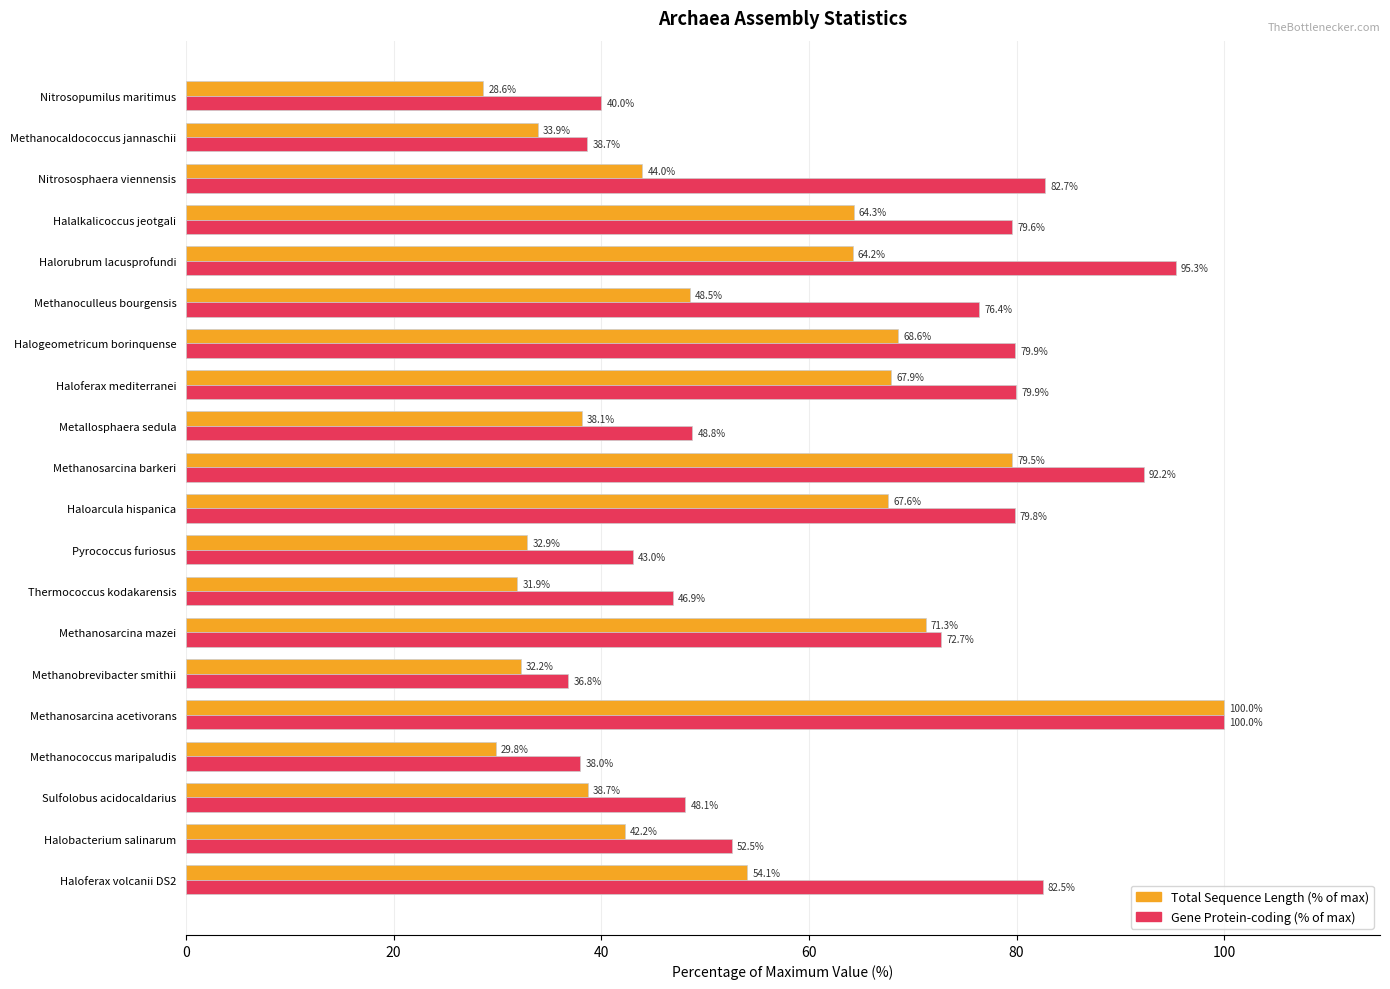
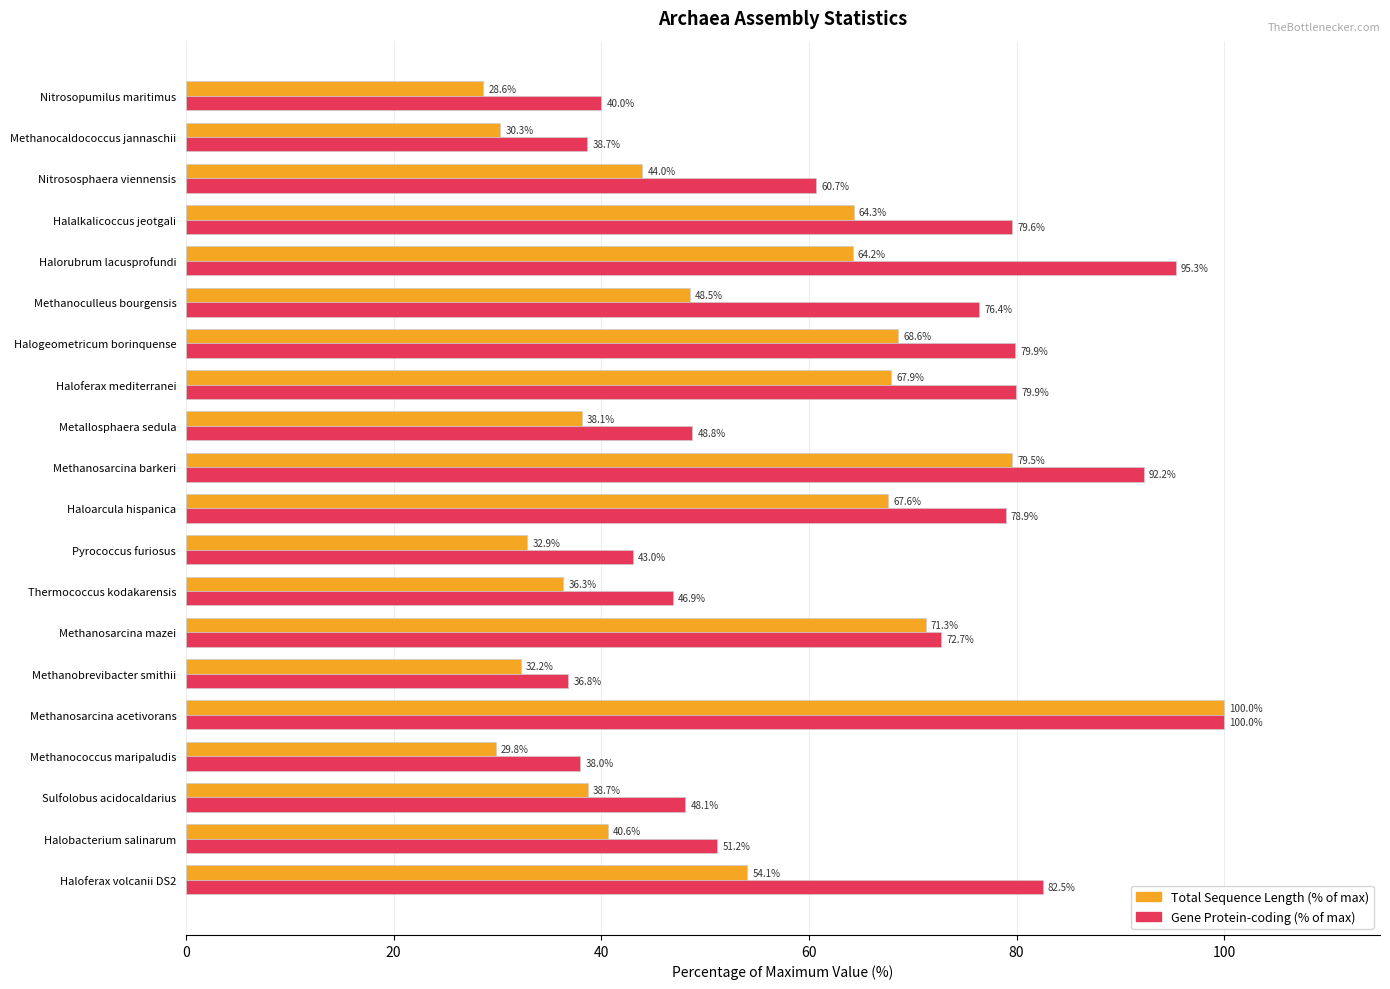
  {
    "Total Sequence Length (% of max)": {
      "Nitrosopumilus maritimus": "28.6%",
-     "Methanocaldococcus jannaschii": "33.9%",
+     "Methanocaldococcus jannaschii": "30.3%",
      "Nitrososphaera viennensis": "44.0%",
      "Halalkalicoccus jeotgali": "64.3%",
      "Halorubrum lacusprofundi": "64.2%",
      "Methanoculleus bourgensis": "48.5%",
      "Halogeometricum borinquense": "68.6%",
      "Haloferax mediterranei": "67.9%",
      "Metallosphaera sedula": "38.1%",
      "Methanosarcina barkeri": "79.5%",
      "Haloarcula hispanica": "67.6%",
      "Pyrococcus furiosus": "32.9%",
-     "Thermococcus kodakarensis": "31.9%",
+     "Thermococcus kodakarensis": "36.3%",
      "Methanosarcina mazei": "71.3%",
      "Methanobrevibacter smithii": "32.2%",
      "Methanosarcina acetivorans": "100.0%",
      "Methanococcus maripaludis": "29.8%",
      "Sulfolobus acidocaldarius": "38.7%",
-     "Halobacterium salinarum": "42.2%",
+     "Halobacterium salinarum": "40.6%",
      "Haloferax volcanii DS2": "54.1%"
    },
    "Gene Protein-coding (% of max)": {
      "Nitrosopumilus maritimus": "40.0%",
      "Methanocaldococcus jannaschii": "38.7%",
-     "Nitrososphaera viennensis": "82.7%",
+     "Nitrososphaera viennensis": "60.7%",
      "Halalkalicoccus jeotgali": "79.6%",
      "Halorubrum lacusprofundi": "95.3%",
      "Methanoculleus bourgensis": "76.4%",
      "Halogeometricum borinquense": "79.9%",
      "Haloferax mediterranei": "79.9%",
      "Metallosphaera sedula": "48.8%",
      "Methanosarcina barkeri": "92.2%",
-     "Haloarcula hispanica": "79.8%",
+     "Haloarcula hispanica": "78.9%",
      "Pyrococcus furiosus": "43.0%",
      "Thermococcus kodakarensis": "46.9%",
      "Methanosarcina mazei": "72.7%",
      "Methanobrevibacter smithii": "36.8%",
      "Methanosarcina acetivorans": "100.0%",
      "Methanococcus maripaludis": "38.0%",
      "Sulfolobus acidocaldarius": "48.1%",
-     "Halobacterium salinarum": "52.5%",
+     "Halobacterium salinarum": "51.2%",
      "Haloferax volcanii DS2": "82.5%"
    }
  }
